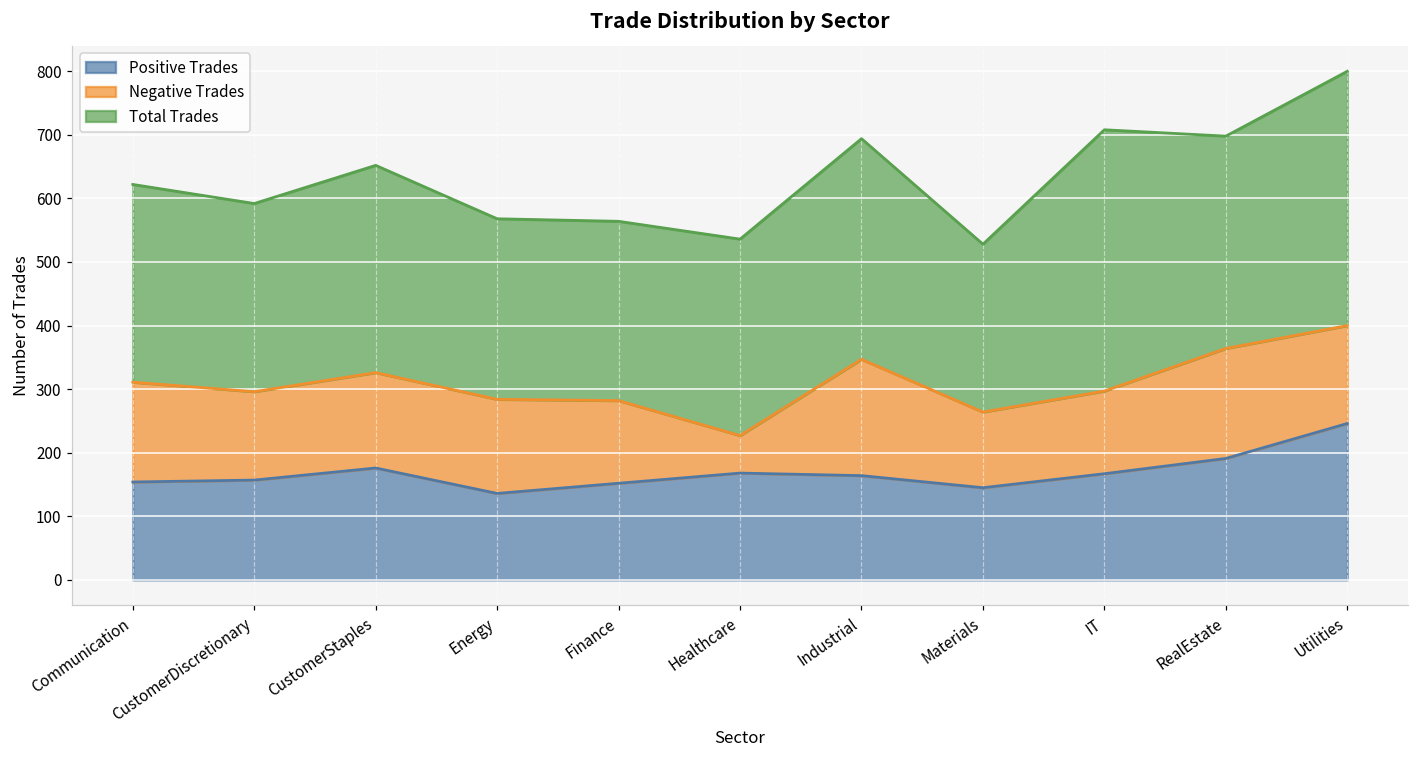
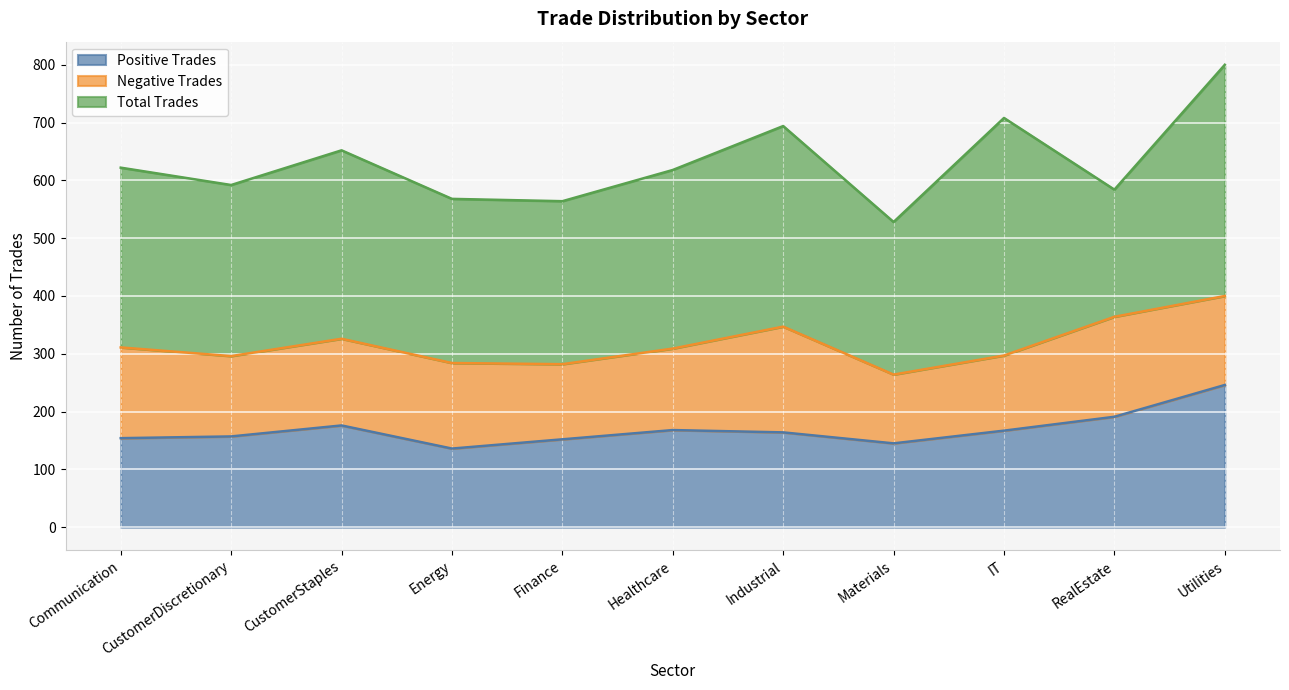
  {
    "Positive Trades": {
      "Communication": 150,
      "CustomerDiscretionary": 160,
      "CustomerStaples": 180,
      "Energy": 140,
      "Finance": 150,
      "Healthcare": 170,
      "Industrial": 160,
      "Materials": 150,
      "IT": 170,
      "RealEstate": 190,
      "Utilities": 250
    },
    "Negative Trades": {
      "Communication": 160,
      "CustomerDiscretionary": 140,
      "CustomerStaples": 150,
      "Energy": 150,
      "Finance": 130,
-     "Healthcare": 60,
+     "Healthcare": 140,
      "Industrial": 180,
      "Materials": 120,
      "IT": 130,
      "RealEstate": 170,
      "Utilities": 150
    },
    "Total Trades": {
      "Communication": 310,
      "CustomerDiscretionary": 300,
      "CustomerStaples": 330,
      "Energy": 280,
      "Finance": 280,
      "Healthcare": 310,
      "Industrial": 350,
      "Materials": 260,
      "IT": 410,
-     "RealEstate": 330,
+     "RealEstate": 220,
      "Utilities": 400
    }
  }
